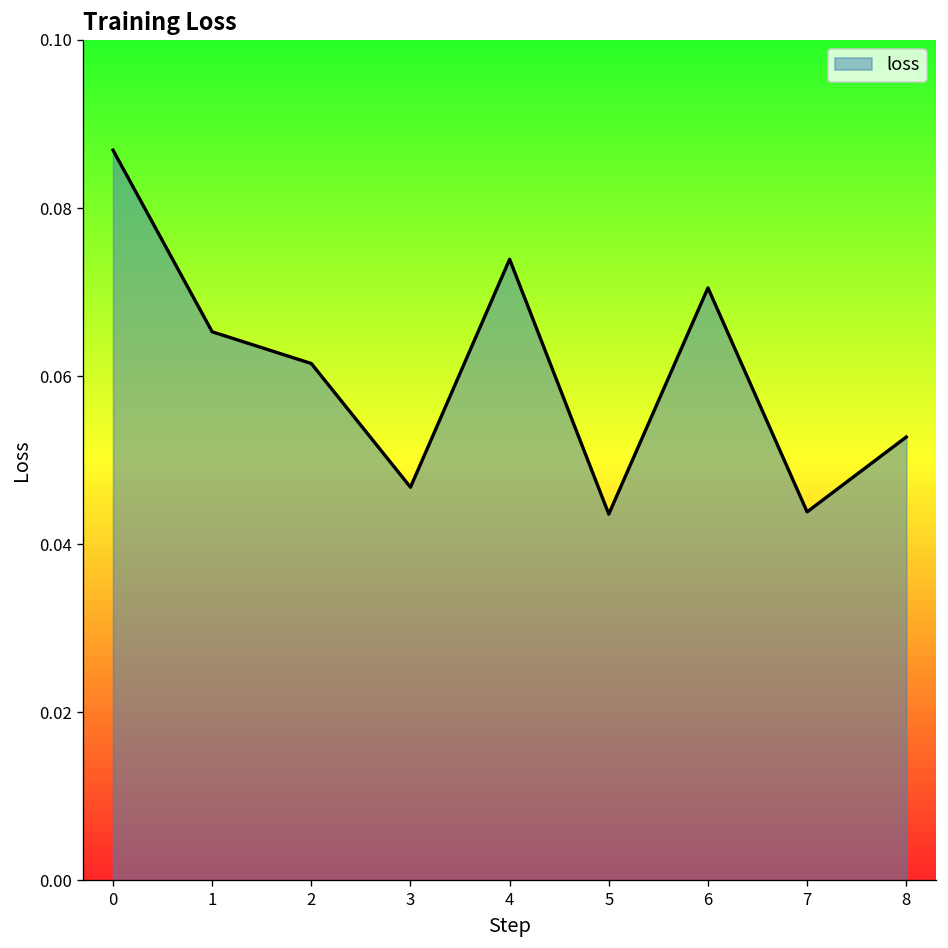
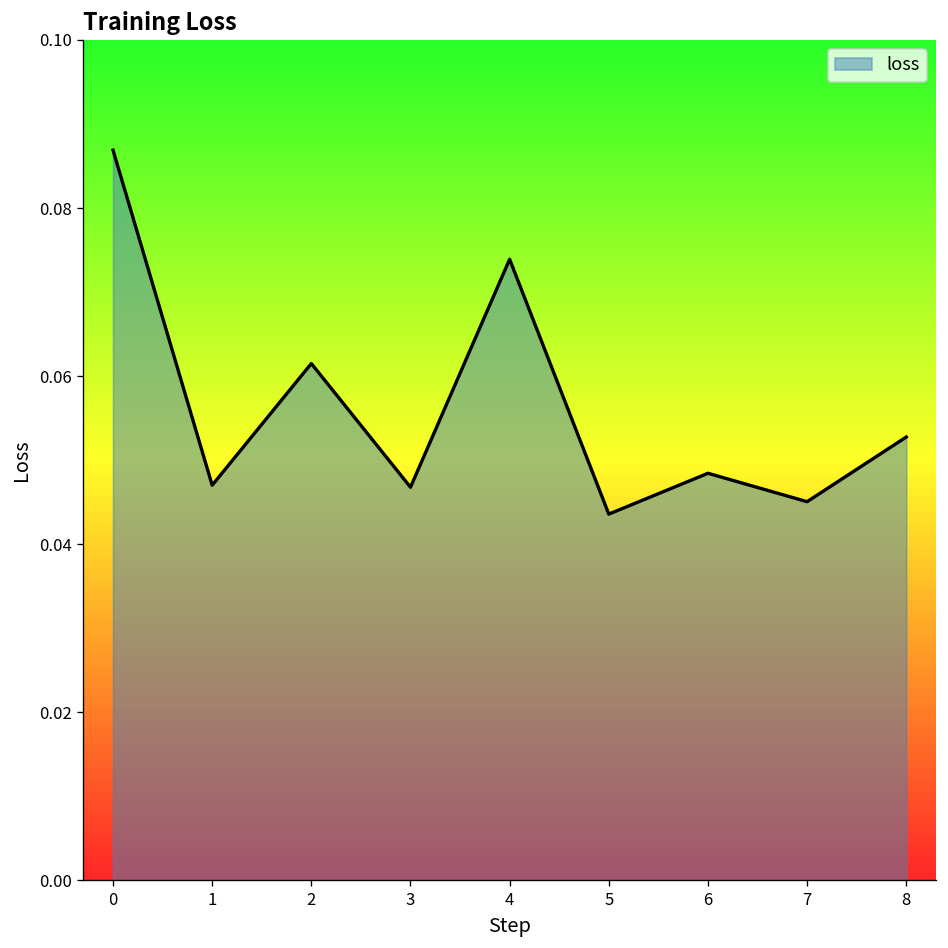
  {
    "0": 0.087,
-   "1": 0.065,
+   "1": 0.047,
    "2": 0.062,
    "3": 0.047,
    "4": 0.074,
    "5": 0.044,
-   "6": 0.071,
-   "7": 0.044,
+   "6": 0.048,
+   "7": 0.045,
    "8": 0.053
  }
